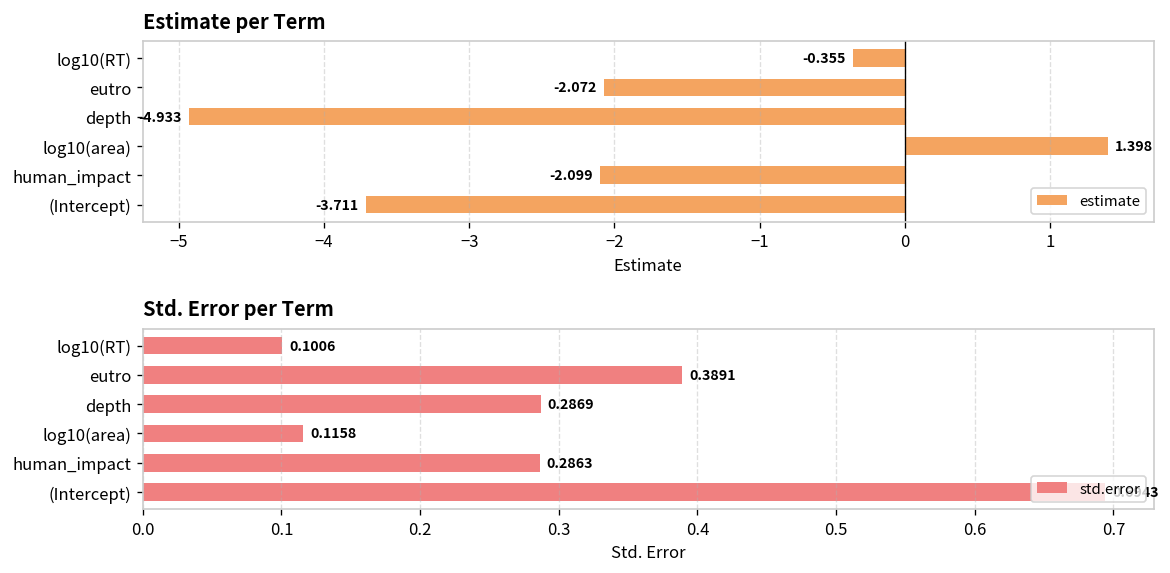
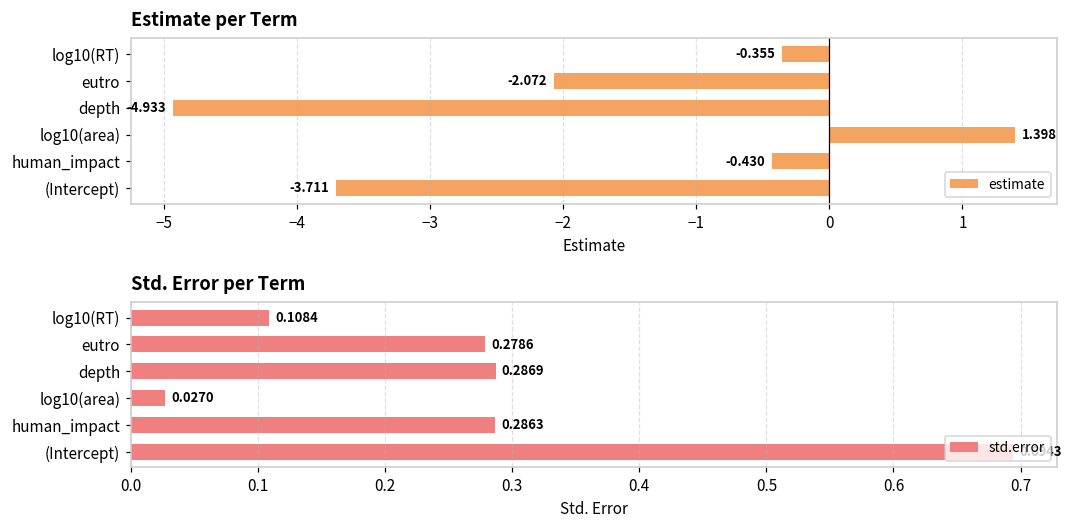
  {
    "Estimate per Term": {
      "log10(RT)": -0.355,
      "eutro": -2.072,
      "depth": -4.933,
      "log10(area)": 1.398,
-     "human_impact": -2.099,
+     "human_impact": -0.430,
      "(Intercept)": -3.711
    },
    "Std. Error per Term": {
-     "log10(RT)": 0.1006,
-     "eutro": 0.3891,
+     "log10(RT)": 0.1084,
+     "eutro": 0.2786,
      "depth": 0.2869,
-     "log10(area)": 0.1158,
+     "log10(area)": 0.0270,
      "human_impact": 0.2863
    }
  }
